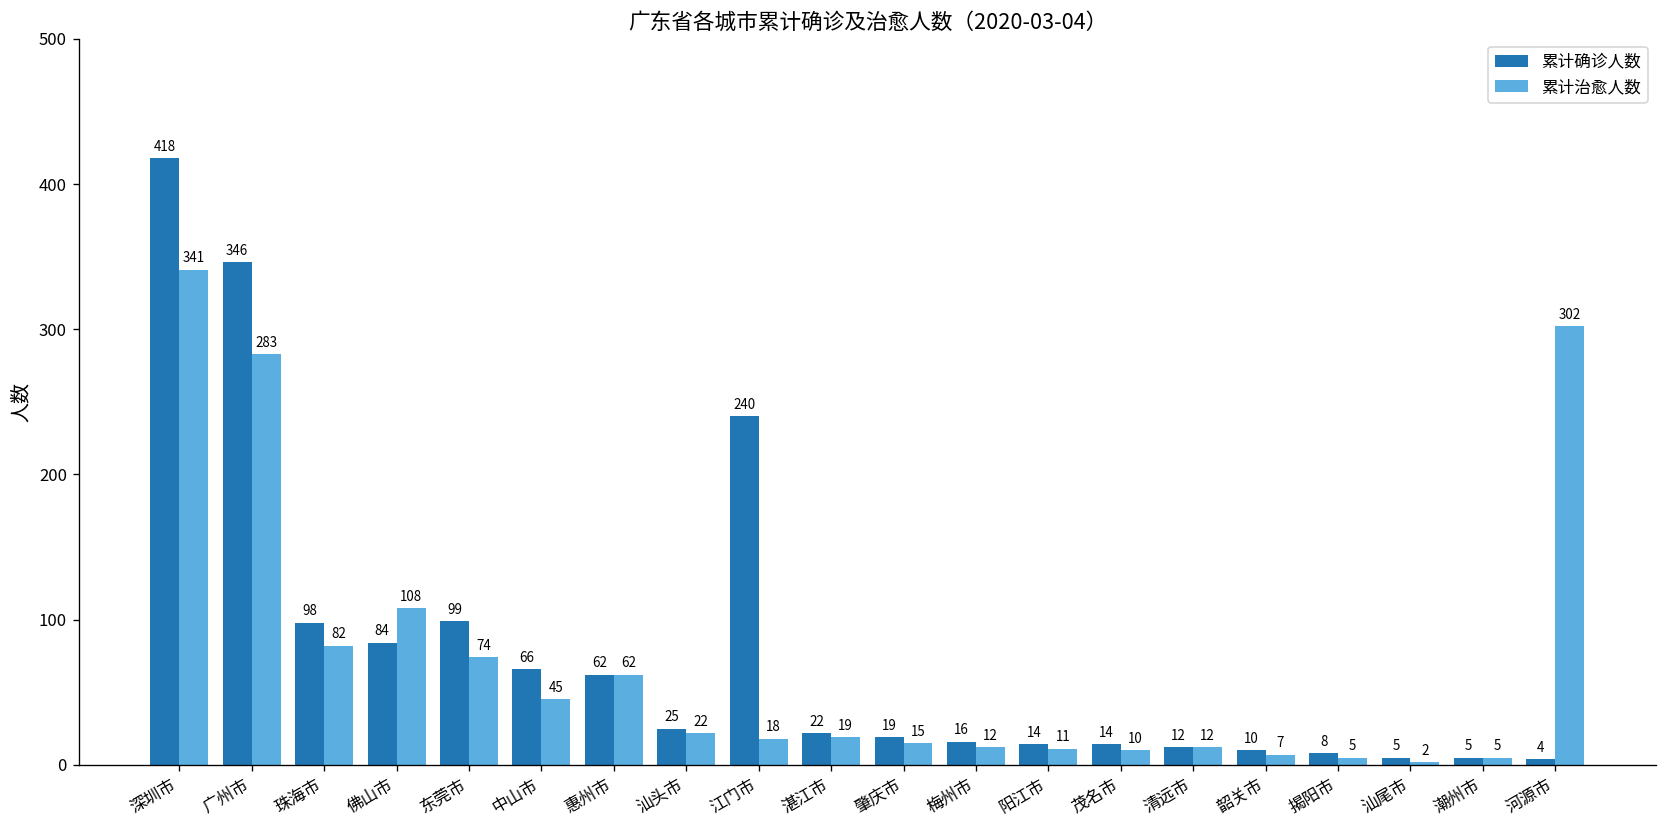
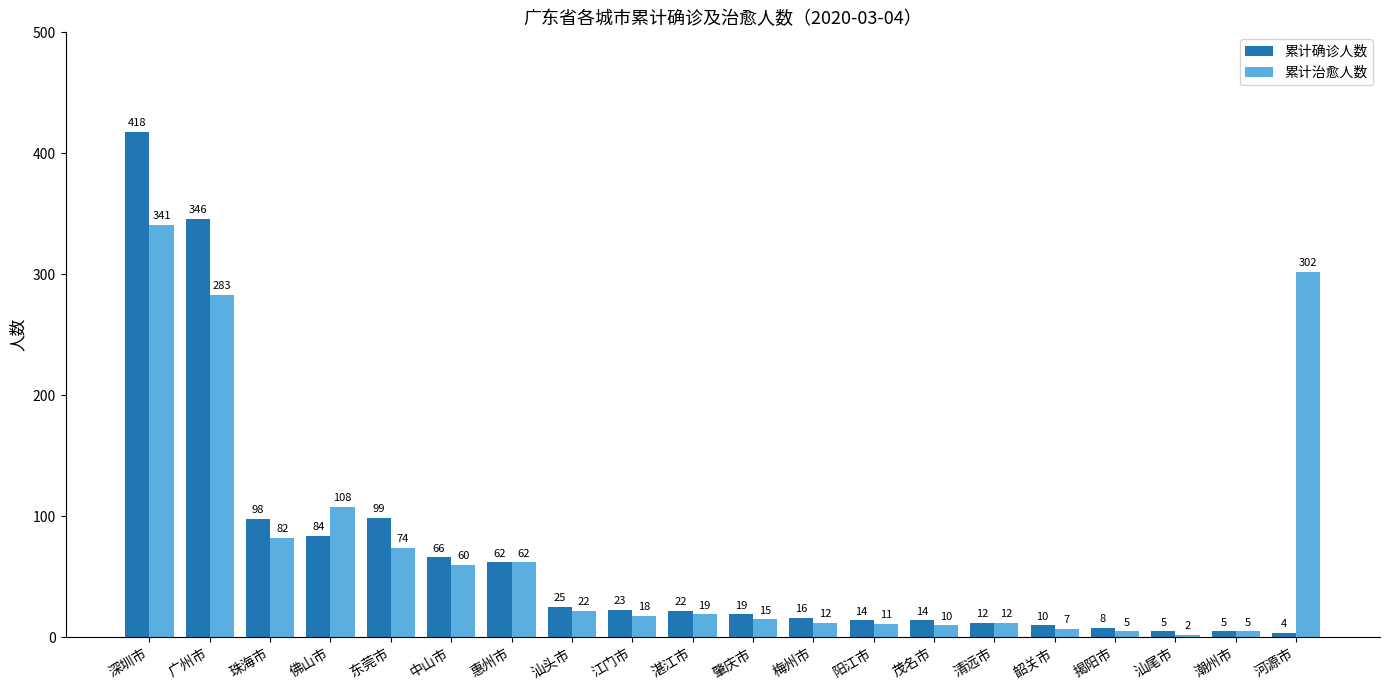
  {
    "累计确诊人数": {
      "深圳市": 418,
      "广州市": 346,
      "珠海市": 98,
      "佛山市": 84,
      "东莞市": 99,
      "中山市": 66,
      "惠州市": 62,
      "汕头市": 25,
-     "江门市": 240,
+     "江门市": 23,
      "湛江市": 22,
      "肇庆市": 19,
      "梅州市": 16,
      "阳江市": 14,
      "茂名市": 14,
      "清远市": 12,
      "韶关市": 10,
      "揭阳市": 8,
      "汕尾市": 5,
      "潮州市": 5,
      "河源市": 4
    },
    "累计治愈人数": {
      "深圳市": 341,
      "广州市": 283,
      "珠海市": 82,
      "佛山市": 108,
      "东莞市": 74,
-     "中山市": 45,
+     "中山市": 60,
      "惠州市": 62,
      "汕头市": 22,
      "江门市": 18,
      "湛江市": 19,
      "肇庆市": 15,
      "梅州市": 12,
      "阳江市": 11,
      "茂名市": 10,
      "清远市": 12,
      "韶关市": 7,
      "揭阳市": 5,
      "汕尾市": 2,
      "潮州市": 5,
      "河源市": 302
    }
  }
